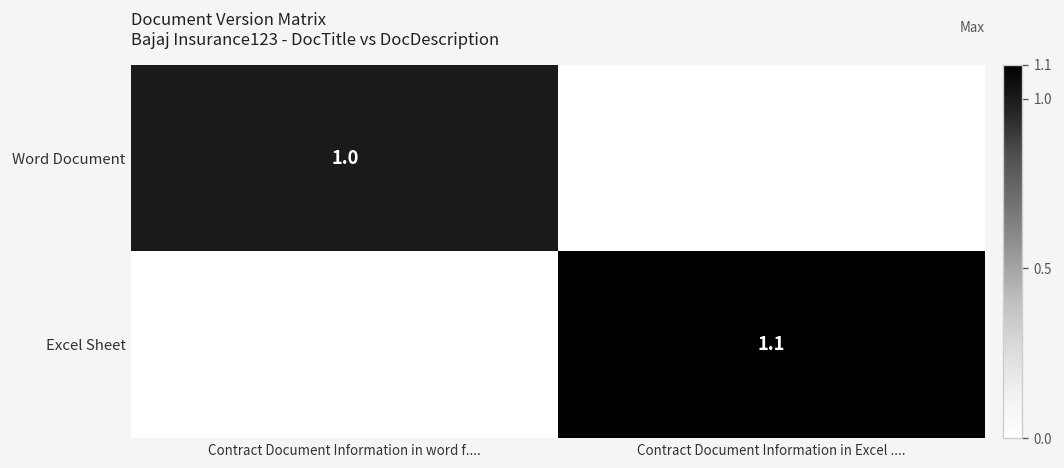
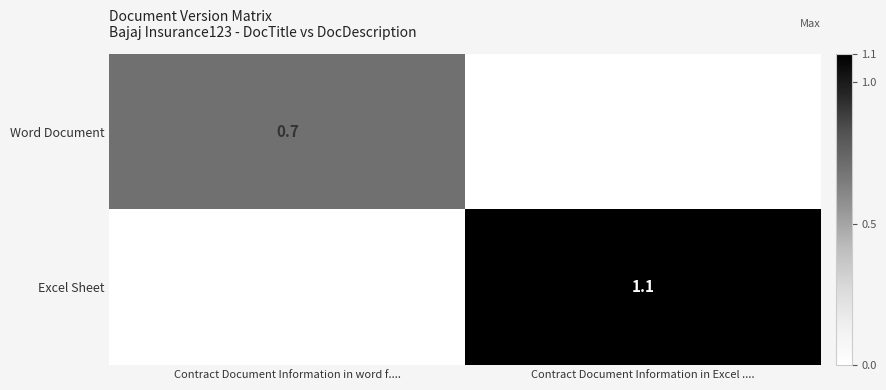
  {
    "Word Document": {
-     "Contract Document Information in word f....": 1.0
+     "Contract Document Information in word f....": 0.7
    },
    "Excel Sheet": {
      "Contract Document Information in Excel ....": 1.1
    }
  }
